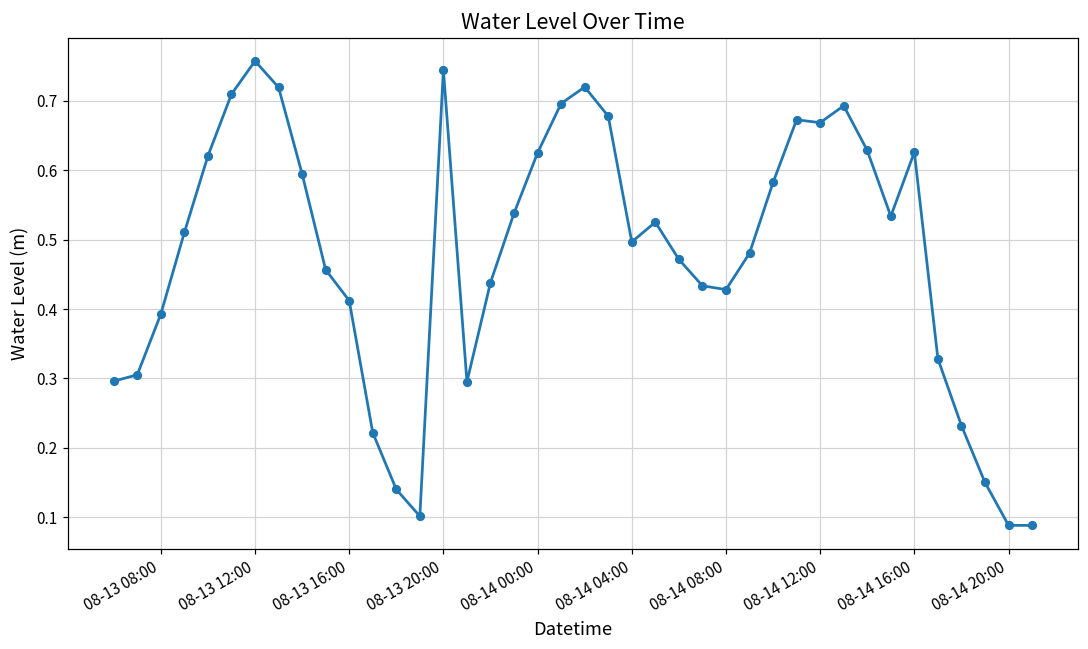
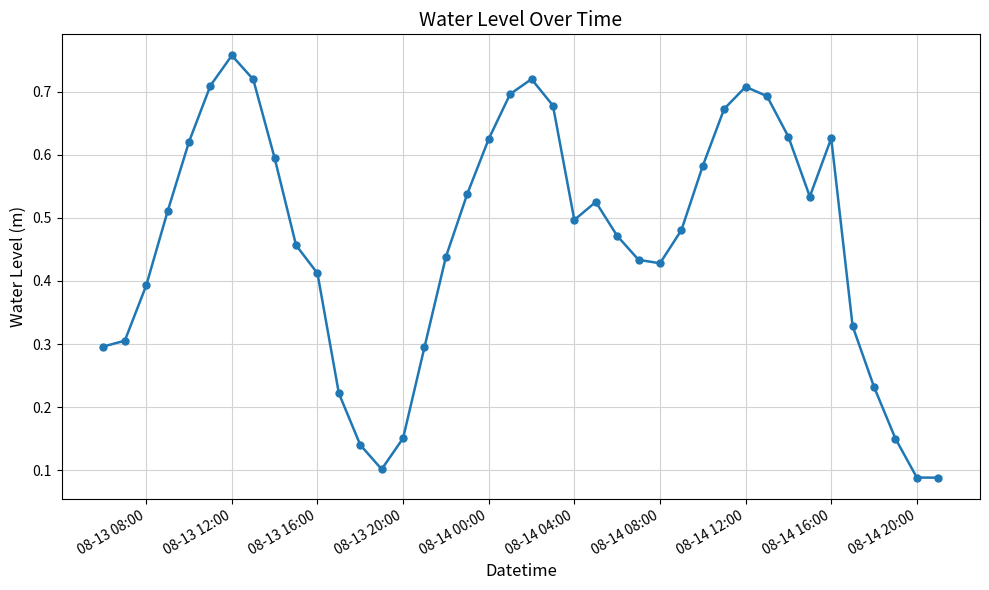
  {
    "08-13 08:00": 0.39,
    "08-13 12:00": 0.76,
    "08-13 16:00": 0.41,
-   "08-13 20:00": 0.74,
+   "08-13 20:00": 0.15,
    "08-14 00:00": 0.62,
    "08-14 04:00": 0.50,
    "08-14 08:00": 0.43,
-   "08-14 12:00": 0.67,
+   "08-14 12:00": 0.71,
    "08-14 16:00": 0.63,
    "08-14 20:00": 0.09
  }
